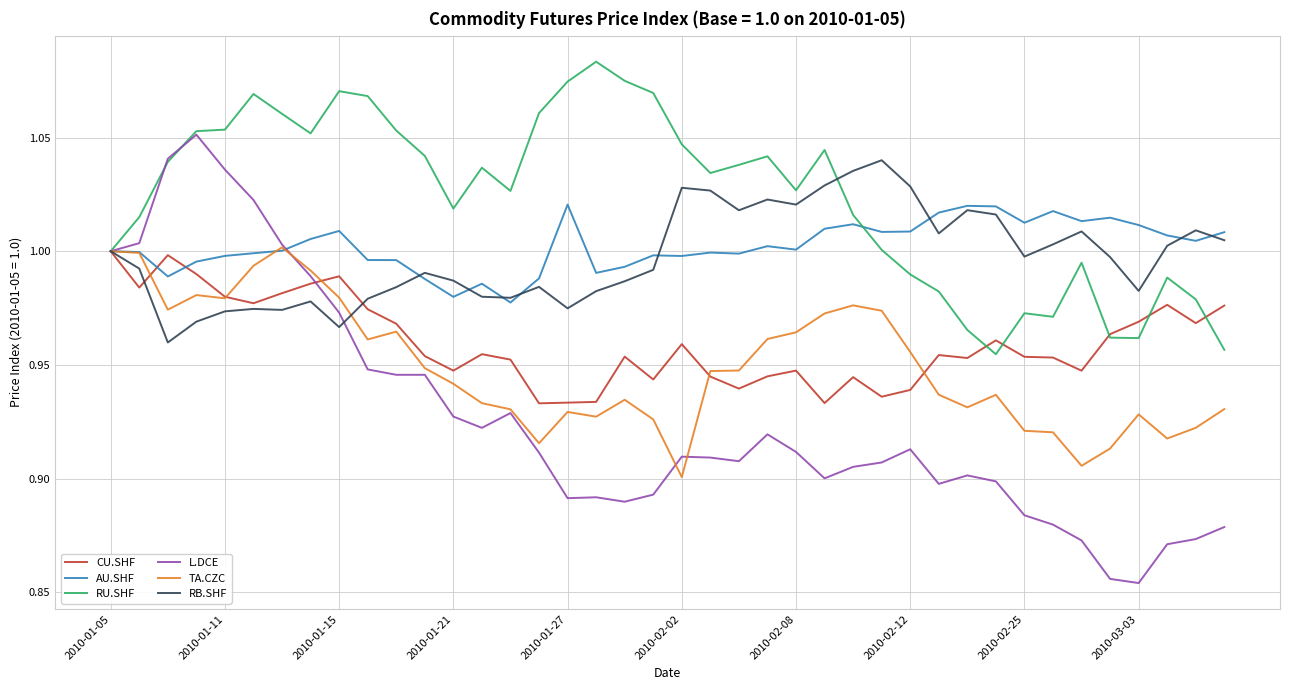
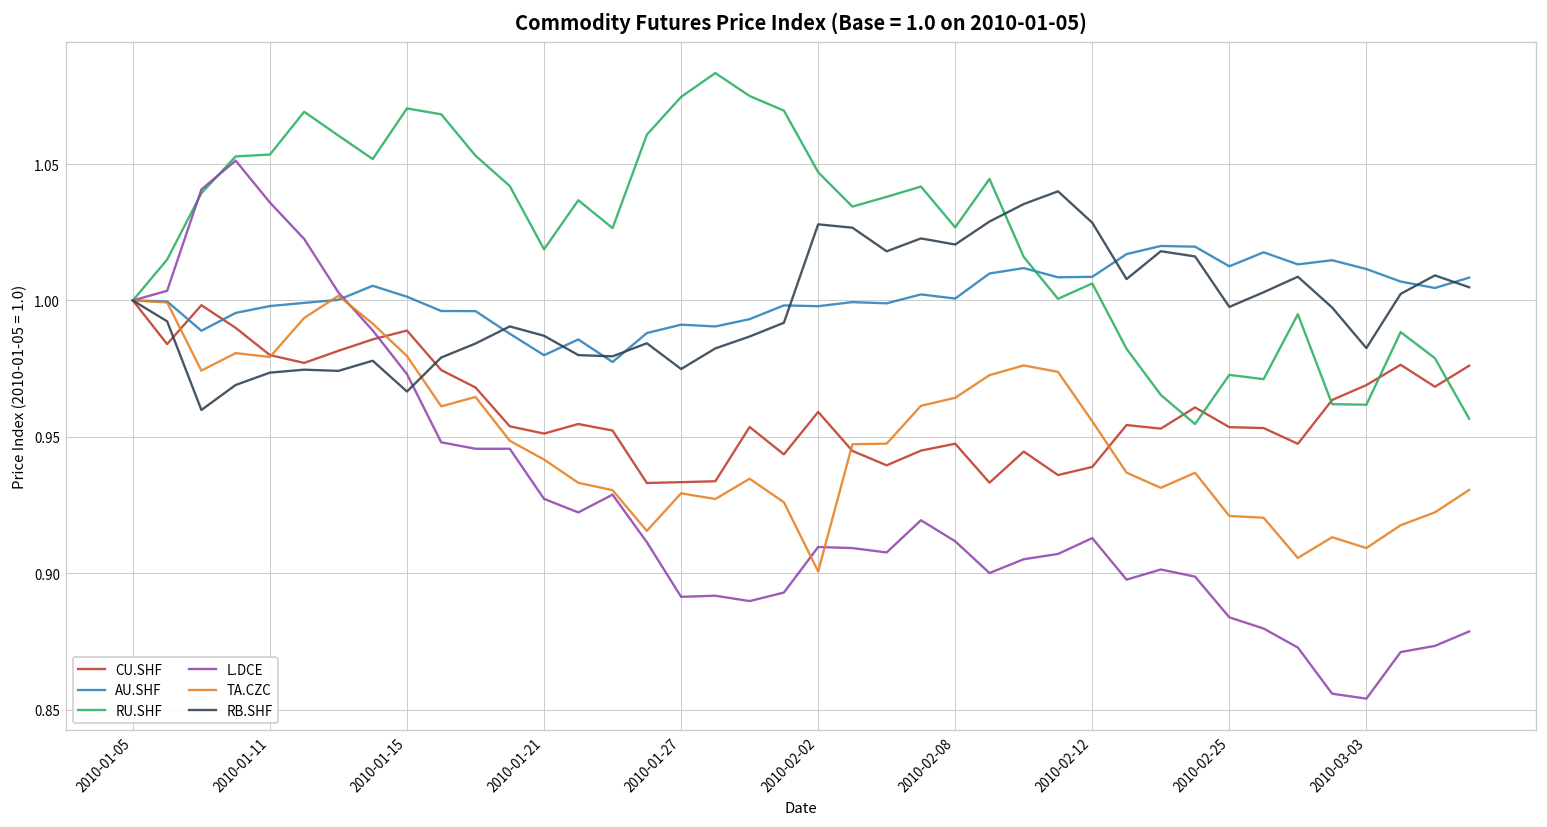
  {
    "CU.SHF": {
      "2010-01-15": 0.989,
-     "2010-01-21": 0.947,
+     "2010-01-21": 0.951,
      "2010-01-27": 0.933,
      "2010-02-02": 0.959,
      "2010-02-08": 0.948,
      "2010-02-12": 0.939,
      "2010-02-25": 0.954,
      "2010-03-03": 0.969
    },
    "AU.SHF": {
      "2010-01-11": 0.998,
-     "2010-01-15": 1.009,
+     "2010-01-15": 1.001,
      "2010-01-21": 0.980,
-     "2010-01-27": 1.021,
+     "2010-01-27": 0.991,
      "2010-02-02": 0.998,
      "2010-02-08": 1.001,
      "2010-02-12": 1.009,
      "2010-02-25": 1.013,
      "2010-03-03": 1.012
    },
    "RU.SHF": {
      "2010-01-11": 1.053,
      "2010-01-15": 1.070,
      "2010-01-21": 1.019,
      "2010-01-27": 1.075,
      "2010-02-02": 1.047,
      "2010-02-08": 1.027,
-     "2010-02-12": 0.990,
+     "2010-02-12": 1.006,
      "2010-02-25": 0.973,
      "2010-03-03": 0.962
    },
    "L.DCE": {
      "2010-01-11": 1.036,
      "2010-01-15": 0.973,
      "2010-01-21": 0.927,
      "2010-01-27": 0.891,
      "2010-02-02": 0.910,
      "2010-02-08": 0.912,
      "2010-02-12": 0.913,
      "2010-02-25": 0.884,
      "2010-03-03": 0.854
    },
    "TA.CZC": {
      "2010-01-15": 0.980,
      "2010-01-21": 0.942,
      "2010-01-27": 0.929,
      "2010-02-02": 0.901,
      "2010-02-08": 0.964,
      "2010-02-12": 0.956,
      "2010-02-25": 0.921,
-     "2010-03-03": 0.928
+     "2010-03-03": 0.909
    },
    "RB.SHF": {
      "2010-01-11": 0.974,
      "2010-01-15": 0.967,
      "2010-01-21": 0.987,
      "2010-01-27": 0.975,
      "2010-02-02": 1.028,
      "2010-02-08": 1.021,
      "2010-02-12": 1.028,
      "2010-02-25": 0.998,
      "2010-03-03": 0.983
    }
  }
